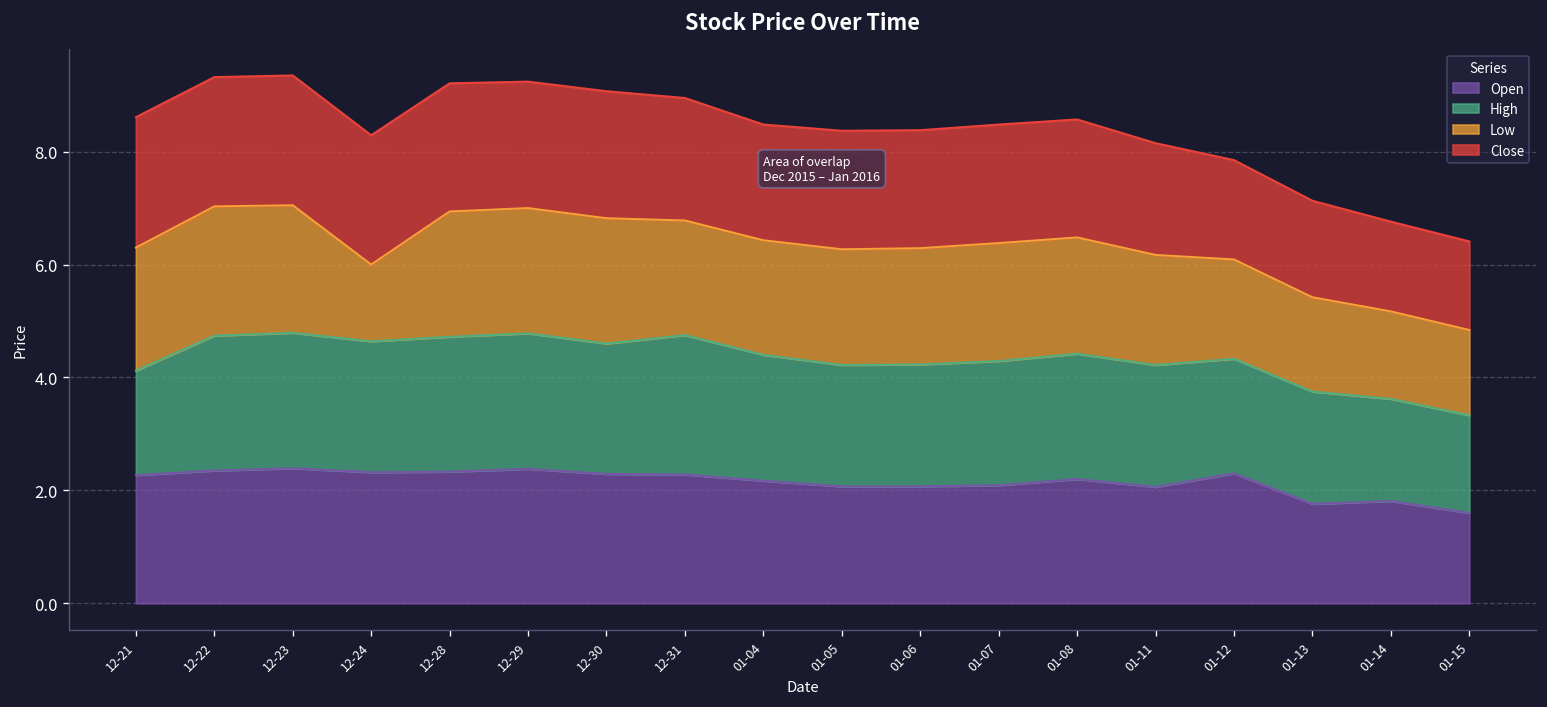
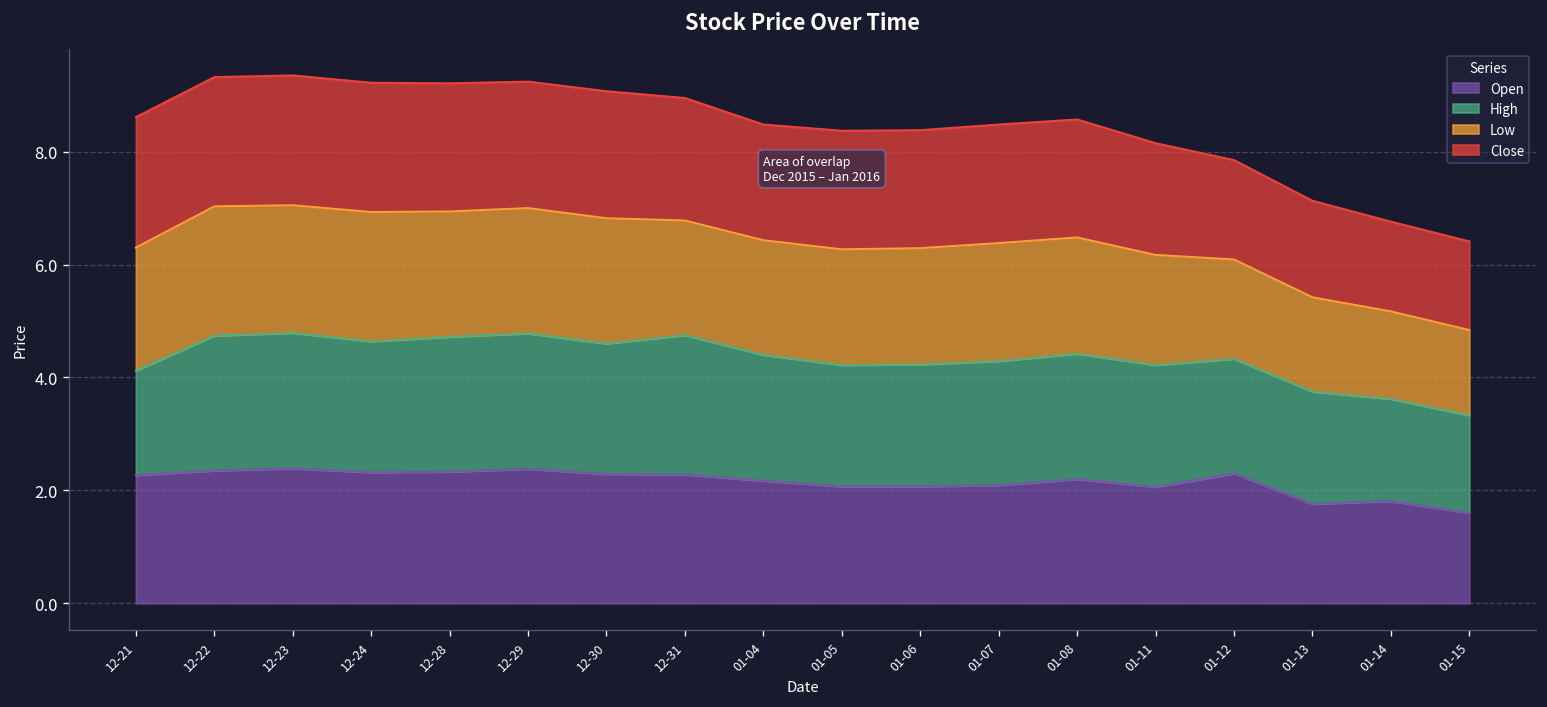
  {
    "Open": {
      "12-21": 2.3,
      "12-22": 2.4,
      "12-23": 2.4,
      "12-24": 2.3,
      "12-28": 2.3,
      "12-29": 2.4,
      "12-30": 2.3,
      "12-31": 2.3,
      "01-04": 2.2,
      "01-05": 2.1,
      "01-06": 2.1,
      "01-07": 2.1,
      "01-08": 2.2,
      "01-11": 2.1,
      "01-12": 2.3,
      "01-13": 1.8,
      "01-14": 1.8,
      "01-15": 1.6
    },
    "High": {
      "12-21": 1.9,
      "12-22": 2.4,
      "12-23": 2.4,
      "12-24": 2.3,
      "12-28": 2.4,
      "12-29": 2.4,
      "12-30": 2.3,
      "12-31": 2.5,
      "01-04": 2.2,
      "01-05": 2.2,
      "01-06": 2.2,
      "01-07": 2.2,
      "01-08": 2.2,
      "01-11": 2.2,
      "01-12": 2.0,
      "01-13": 2.0,
      "01-14": 1.8,
      "01-15": 1.7
    },
    "Low": {
      "12-21": 2.2,
      "12-22": 2.3,
      "12-23": 2.3,
-     "12-24": 1.4,
+     "12-24": 2.3,
      "12-28": 2.2,
      "12-29": 2.2,
      "12-30": 2.2,
      "12-31": 2.0,
      "01-04": 2.0,
      "01-05": 2.1,
      "01-06": 2.1,
      "01-07": 2.1,
      "01-08": 2.1,
      "01-11": 2.0,
      "01-12": 1.8,
      "01-13": 1.7,
      "01-14": 1.5,
      "01-15": 1.5
    },
    "Close": {
      "12-21": 2.3,
      "12-22": 2.3,
      "12-23": 2.3,
      "12-24": 2.3,
      "12-28": 2.3,
      "12-29": 2.2,
      "12-30": 2.3,
      "12-31": 2.2,
      "01-04": 2.1,
      "01-06": 2.1,
      "01-07": 2.1,
      "01-08": 2.1,
      "01-11": 2.0,
      "01-12": 1.8,
      "01-13": 1.7,
      "01-14": 1.6,
      "01-15": 1.6
    }
  }
